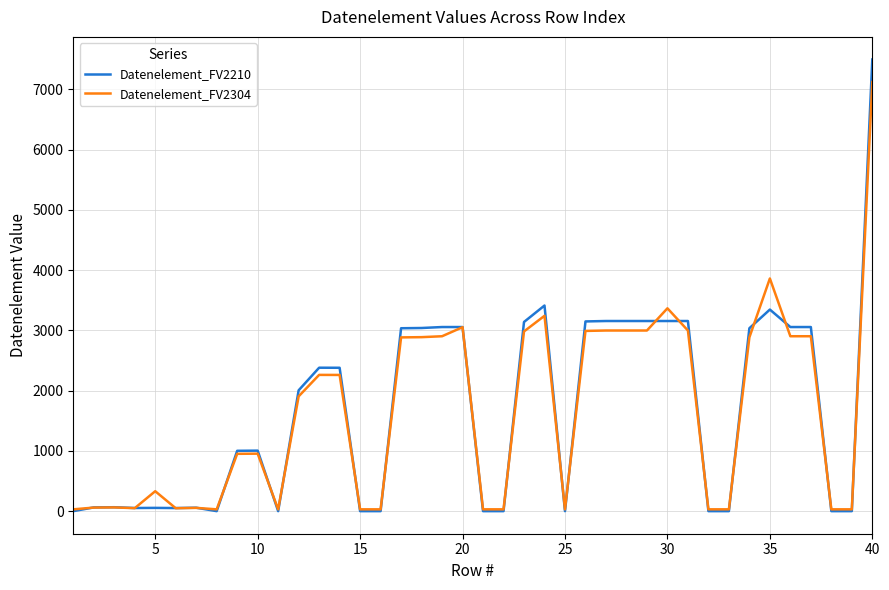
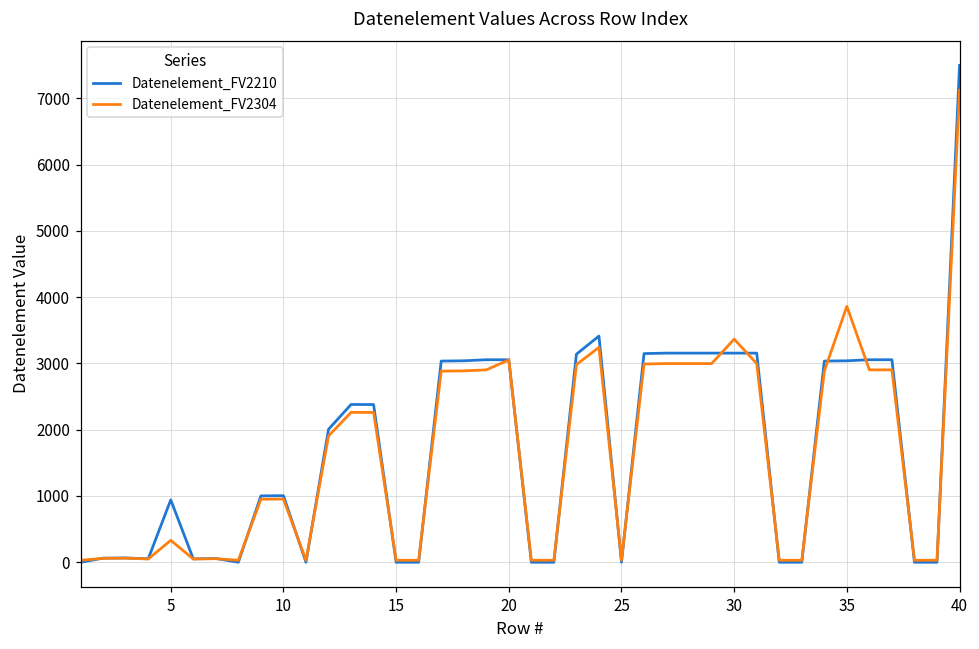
  {
    "Datenelement_FV2210": {
-     "5": 100,
+     "5": 900,
      "10": 1000,
      "30": 3200,
-     "35": 3300,
+     "35": 3000,
      "40": 7500
    },
    "Datenelement_FV2304": {
      "5": 300,
      "10": 1000,
      "30": 3400,
      "35": 3900,
      "40": 7100
    }
  }
